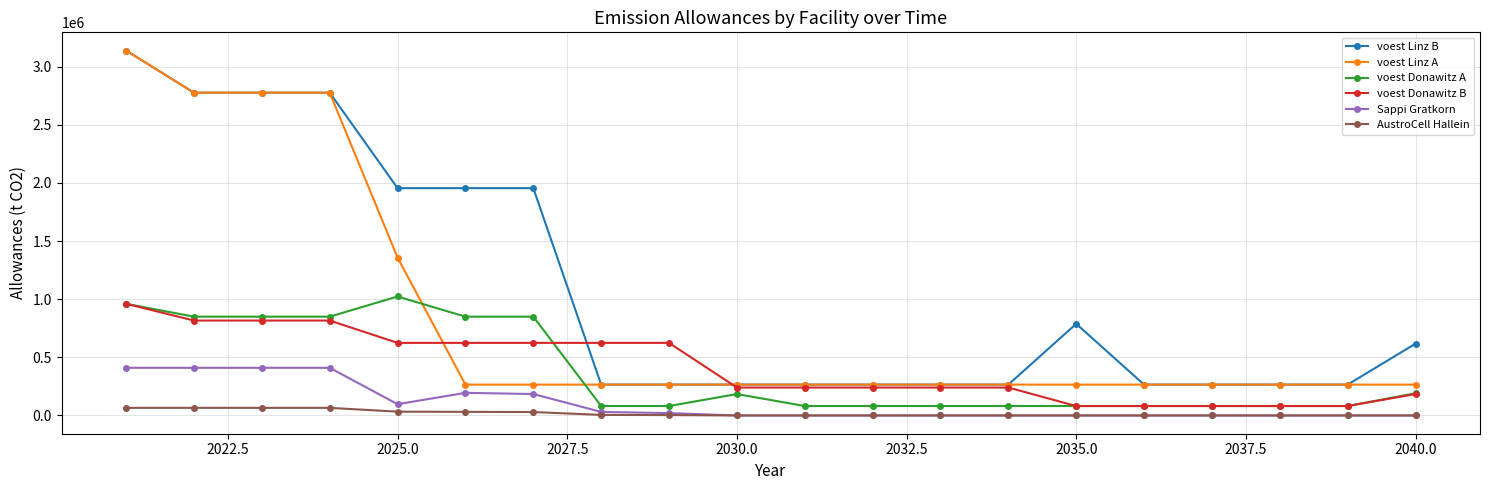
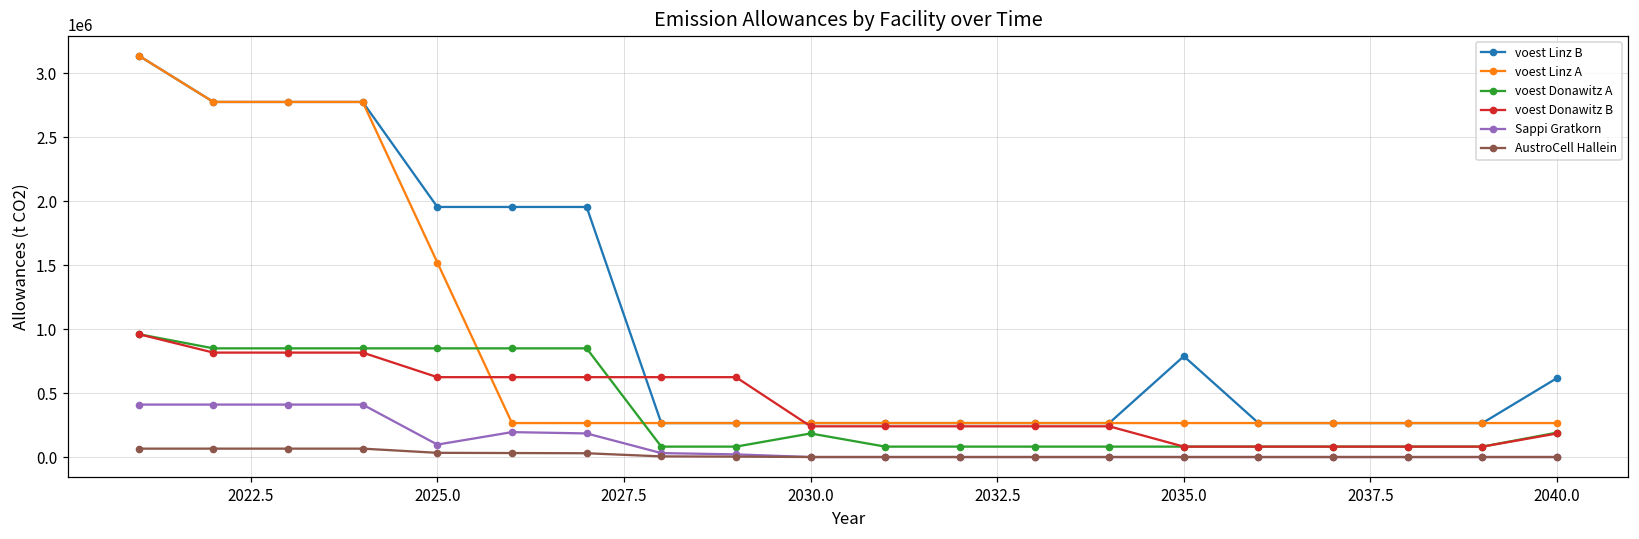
  {
    "voest Linz B": {
      "2025.0": 1960000,
      "2035.0": 790000,
      "2040.0": 620000
    },
    "voest Linz A": {
-     "2025.0": 1360000,
+     "2025.0": 1520000,
      "2035.0": 270000,
      "2040.0": 270000
    },
    "voest Donawitz A": {
-     "2025.0": 1020000,
+     "2025.0": 850000,
      "2030.0": 180000
    },
    "voest Donawitz B": {
      "2025.0": 620000,
      "2030.0": 240000
    },
    "Sappi Gratkorn": {
      "2025.0": 100000
    },
    "AustroCell Hallein": {
      "2025.0": 30000
    }
  }
